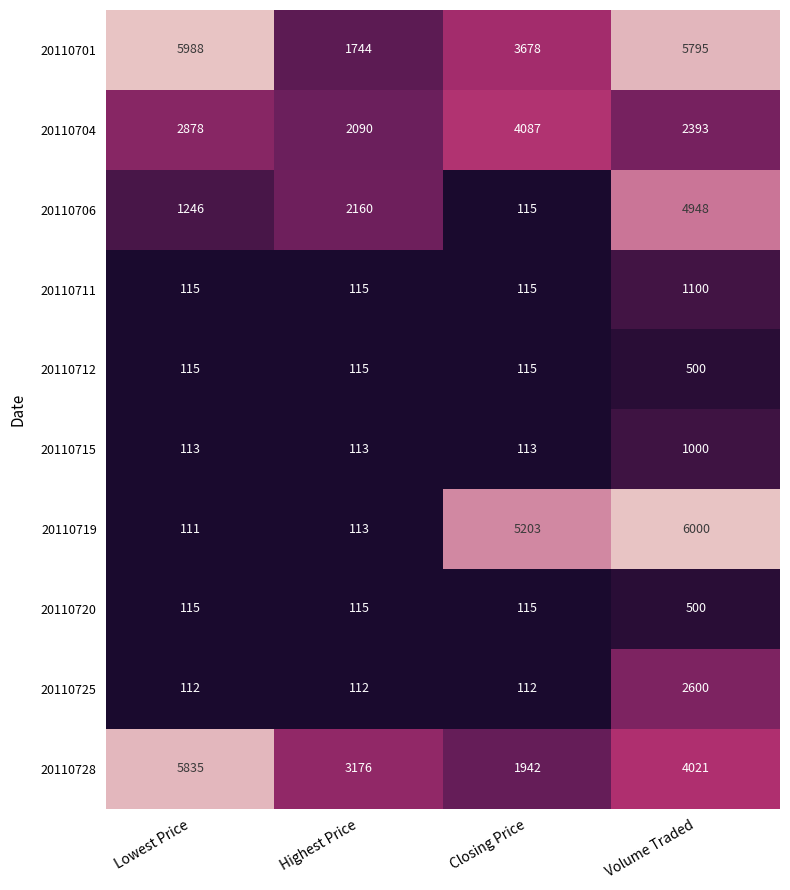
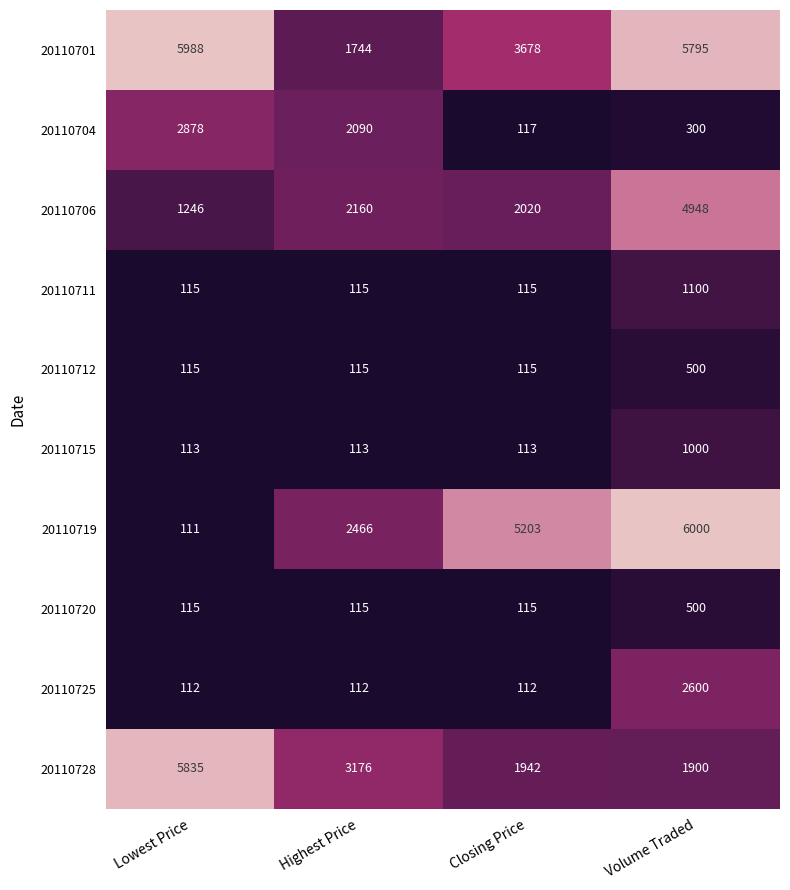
  {
    "20110701": {
      "Lowest Price": 5988,
      "Highest Price": 1744,
      "Closing Price": 3678,
      "Volume Traded": 5795
    },
    "20110704": {
      "Lowest Price": 2878,
      "Highest Price": 2090,
-     "Closing Price": 4087,
-     "Volume Traded": 2393
+     "Closing Price": 117,
+     "Volume Traded": 300
    },
    "20110706": {
      "Lowest Price": 1246,
      "Highest Price": 2160,
-     "Closing Price": 115,
+     "Closing Price": 2020,
      "Volume Traded": 4948
    },
    "20110711": {
      "Lowest Price": 115,
      "Highest Price": 115,
      "Closing Price": 115,
      "Volume Traded": 1100
    },
    "20110712": {
      "Lowest Price": 115,
      "Highest Price": 115,
      "Closing Price": 115,
      "Volume Traded": 500
    },
    "20110715": {
      "Lowest Price": 113,
      "Highest Price": 113,
      "Closing Price": 113,
      "Volume Traded": 1000
    },
    "20110719": {
      "Lowest Price": 111,
-     "Highest Price": 113,
+     "Highest Price": 2466,
      "Closing Price": 5203,
      "Volume Traded": 6000
    },
    "20110720": {
      "Lowest Price": 115,
      "Highest Price": 115,
      "Closing Price": 115,
      "Volume Traded": 500
    },
    "20110725": {
      "Lowest Price": 112,
      "Highest Price": 112,
      "Closing Price": 112,
      "Volume Traded": 2600
    },
    "20110728": {
      "Lowest Price": 5835,
      "Highest Price": 3176,
      "Closing Price": 1942,
-     "Volume Traded": 4021
+     "Volume Traded": 1900
    }
  }
